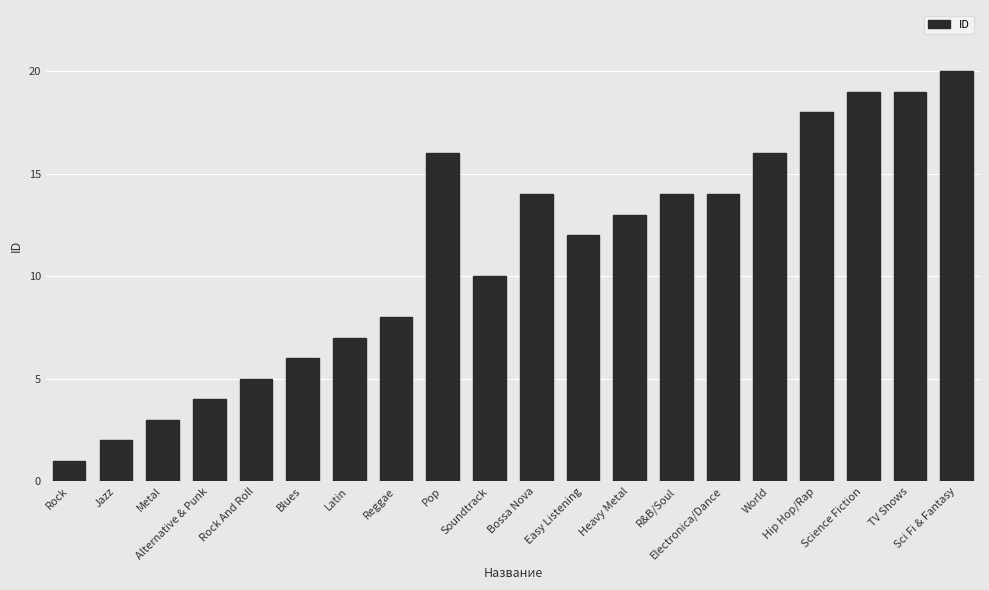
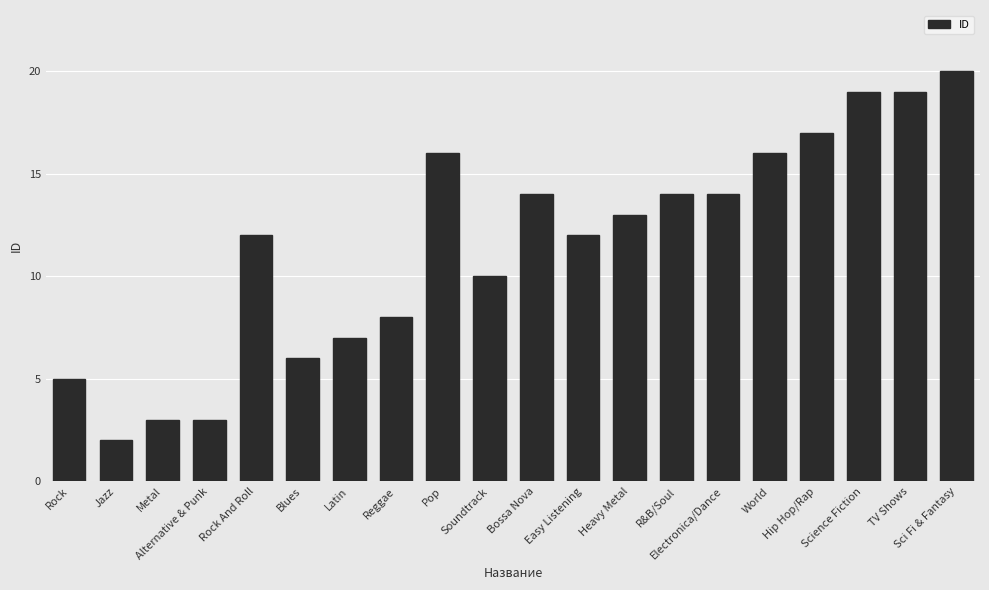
  {
-   "Rock": 1,
+   "Rock": 5,
    "Jazz": 2,
    "Metal": 3,
-   "Alternative & Punk": 4,
-   "Rock And Roll": 5,
+   "Alternative & Punk": 3,
+   "Rock And Roll": 12,
    "Blues": 6,
    "Latin": 7,
    "Reggae": 8,
    "Pop": 16,
    "Soundtrack": 10,
    "Bossa Nova": 14,
    "Easy Listening": 12,
    "Heavy Metal": 13,
    "R&B/Soul": 14,
    "Electronica/Dance": 14,
    "World": 16,
-   "Hip Hop/Rap": 18,
+   "Hip Hop/Rap": 17,
    "Science Fiction": 19,
    "TV Shows": 19,
    "Sci Fi & Fantasy": 20
  }
